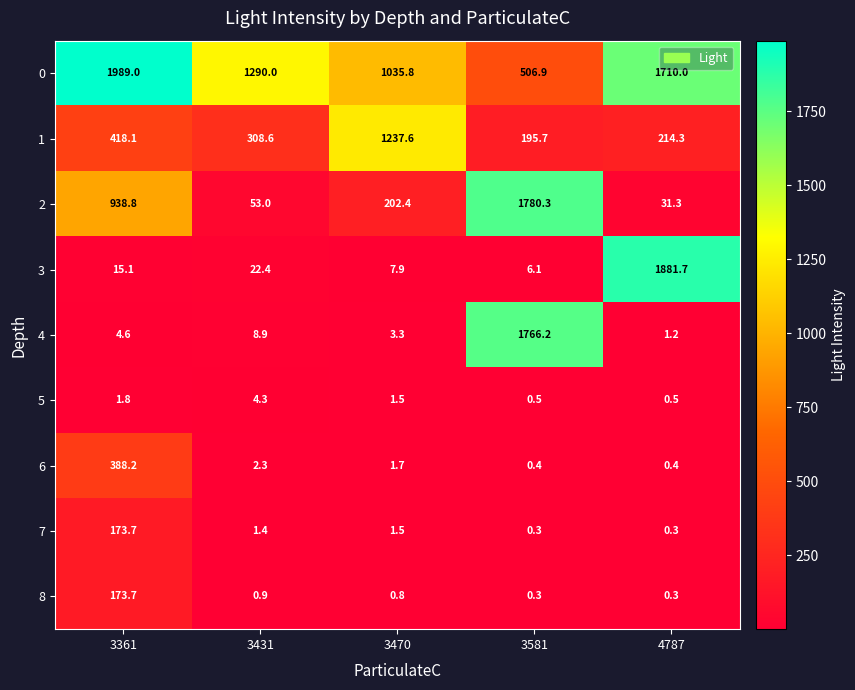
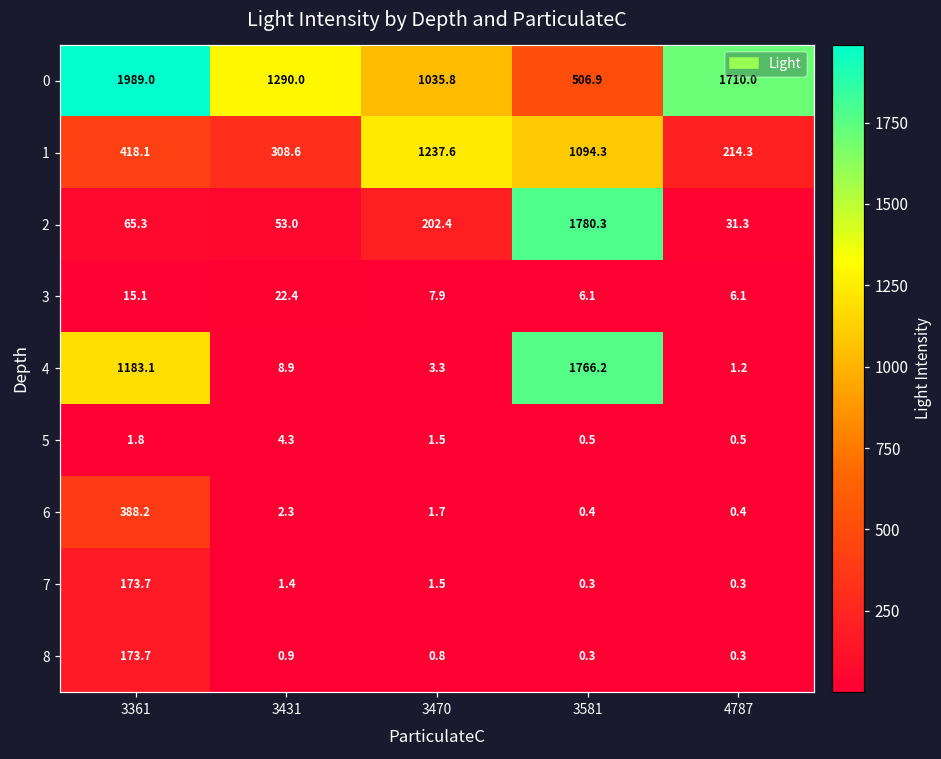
  {
    "0": {
      "3361": 1989.0,
      "3431": 1290.0,
      "3470": 1035.8,
      "3581": 506.9
    },
    "1": {
      "3361": 418.1,
      "3431": 308.6,
      "3470": 1237.6,
-     "3581": 195.7,
+     "3581": 1094.3,
      "4787": 214.3
    },
    "2": {
-     "3361": 938.8,
+     "3361": 65.3,
      "3431": 53.0,
      "3470": 202.4,
      "3581": 1780.3,
      "4787": 31.3
    },
    "3": {
      "3361": 15.1,
      "3431": 22.4,
      "3470": 7.9,
      "3581": 6.1,
-     "4787": 1881.7
+     "4787": 6.1
    },
    "4": {
-     "3361": 4.6,
+     "3361": 1183.1,
      "3431": 8.9,
      "3470": 3.3,
      "3581": 1766.2,
      "4787": 1.2
    },
    "5": {
      "3361": 1.8,
      "3431": 4.3,
      "3470": 1.5,
      "3581": 0.5,
      "4787": 0.5
    },
    "6": {
      "3361": 388.2,
      "3431": 2.3,
      "3470": 1.7,
      "3581": 0.4,
      "4787": 0.4
    },
    "7": {
      "3361": 173.7,
      "3431": 1.4,
      "3470": 1.5,
      "3581": 0.3,
      "4787": 0.3
    },
    "8": {
      "3361": 173.7,
      "3431": 0.9,
      "3470": 0.8,
      "3581": 0.3,
      "4787": 0.3
    }
  }
